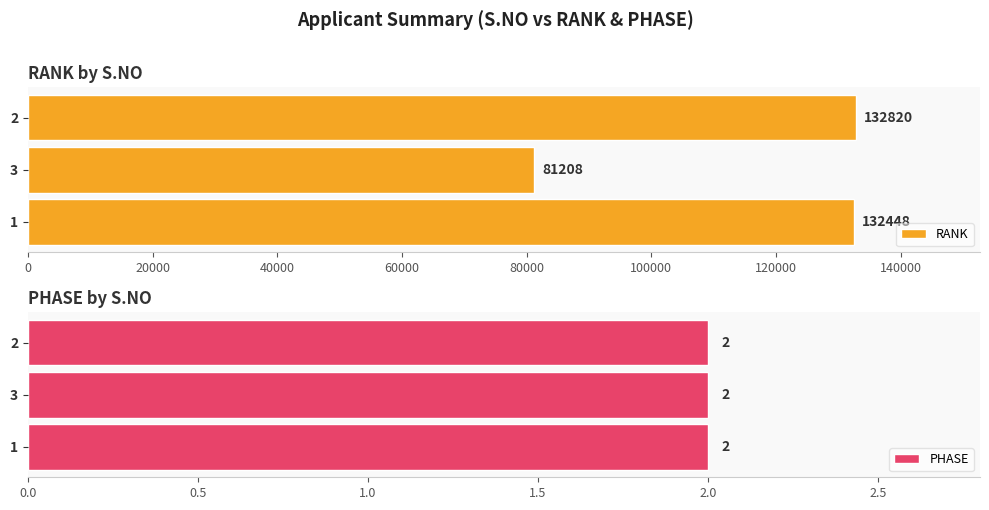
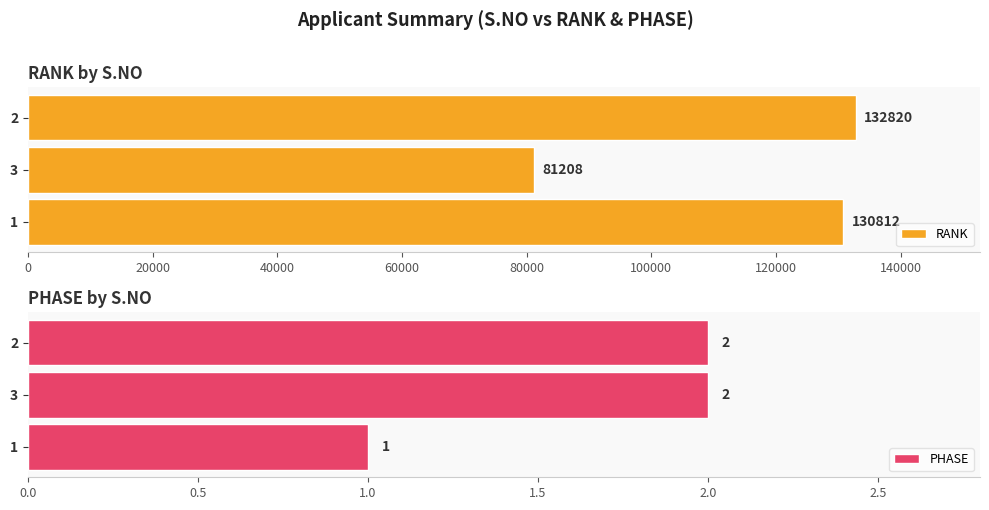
  {
    "RANK by S.NO": {
      "2": 132820,
      "3": 81208,
-     "1": 132448
+     "1": 130812
    },
    "PHASE by S.NO": {
      "2": 2,
      "3": 2,
-     "1": 2
+     "1": 1
    }
  }
